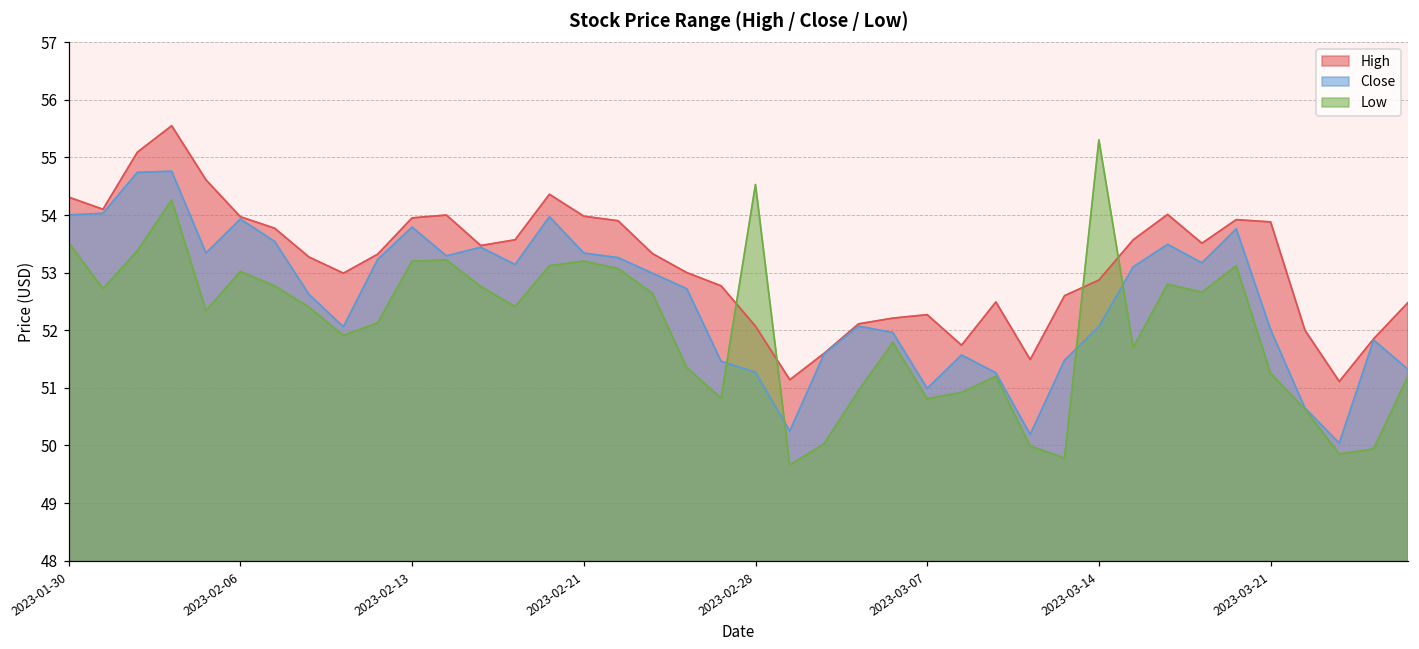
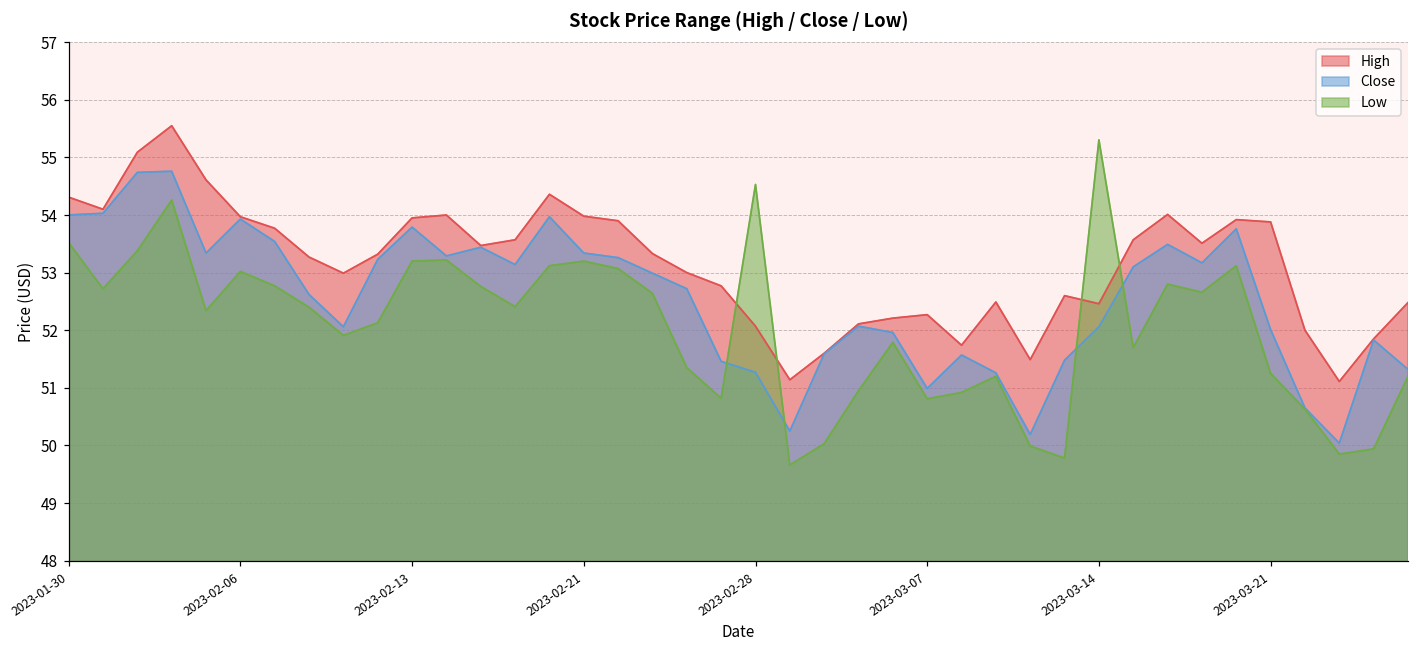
  {
    "High": {
      "2023-01-30": 54.3,
      "2023-02-13": 54.0,
      "2023-02-21": 54.0,
      "2023-02-28": 52.1,
      "2023-03-07": 52.3,
-     "2023-03-14": 52.9,
+     "2023-03-14": 52.5,
      "2023-03-21": 53.9
    },
    "Close": {
      "2023-01-30": 54.0,
      "2023-02-13": 53.8,
      "2023-02-21": 53.3,
      "2023-02-28": 51.3,
      "2023-03-07": 51.0,
      "2023-03-14": 52.1,
      "2023-03-21": 52.0
    },
    "Low": {
      "2023-01-30": 53.5,
      "2023-02-06": 53.0,
      "2023-02-13": 53.2,
      "2023-02-21": 53.2,
      "2023-02-28": 54.5,
      "2023-03-07": 50.8,
      "2023-03-14": 55.3,
      "2023-03-21": 51.3
    }
  }
